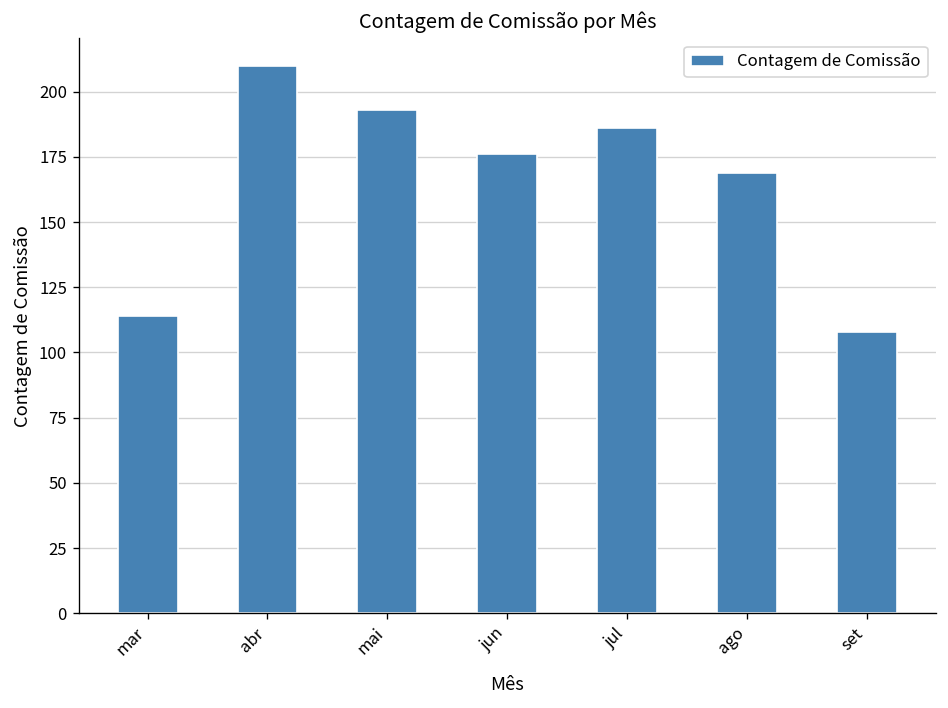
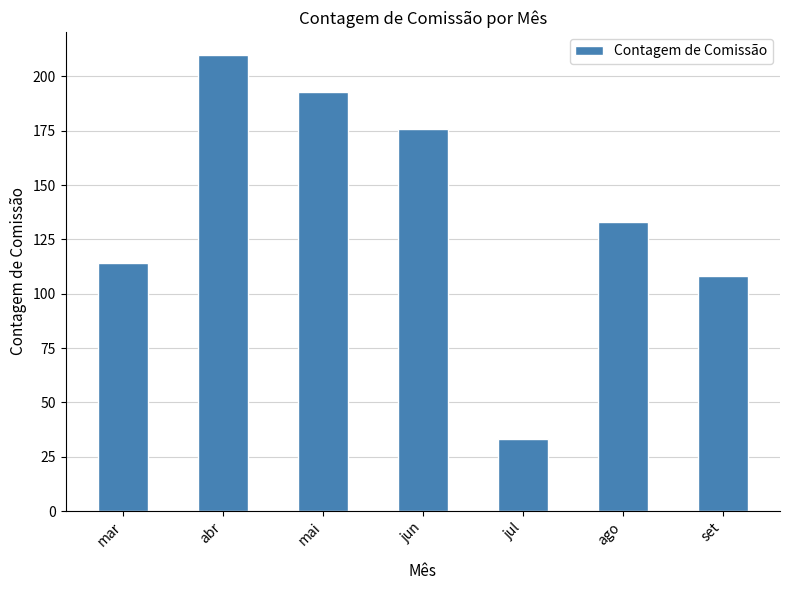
  {
    "mar": 114,
    "abr": 210,
    "mai": 193,
    "jun": 176,
-   "jul": 186,
-   "ago": 169,
+   "jul": 33,
+   "ago": 133,
    "set": 108
  }
